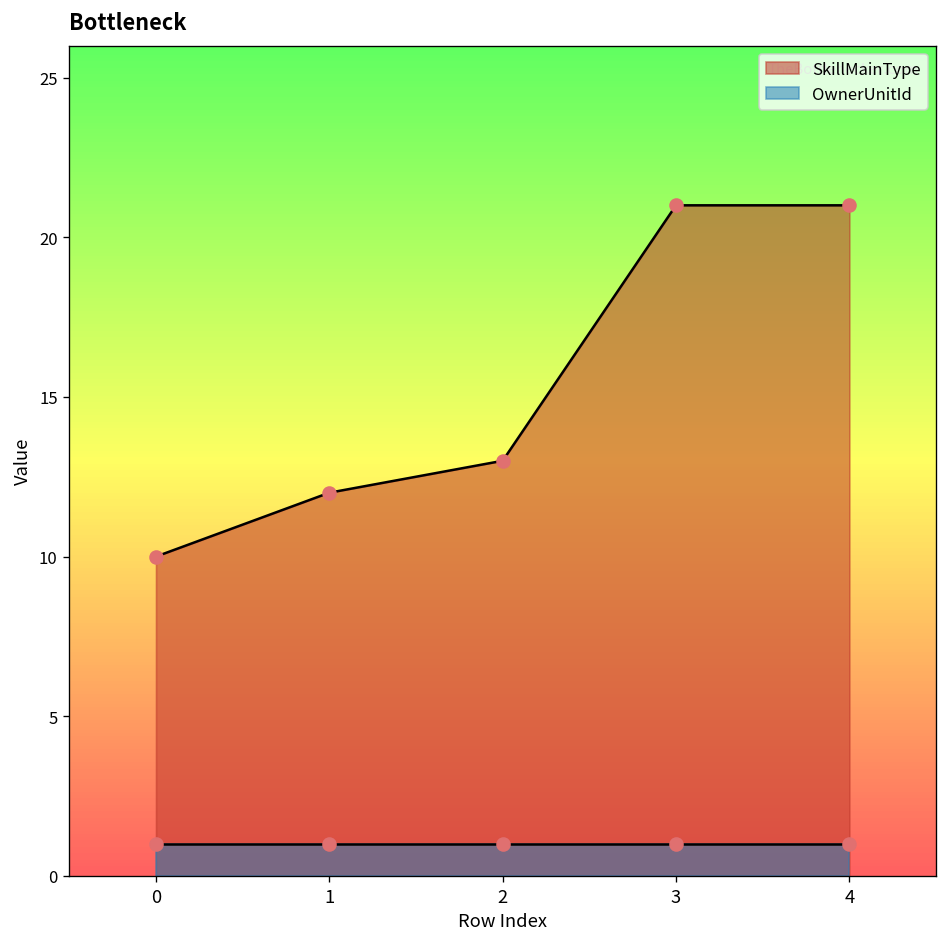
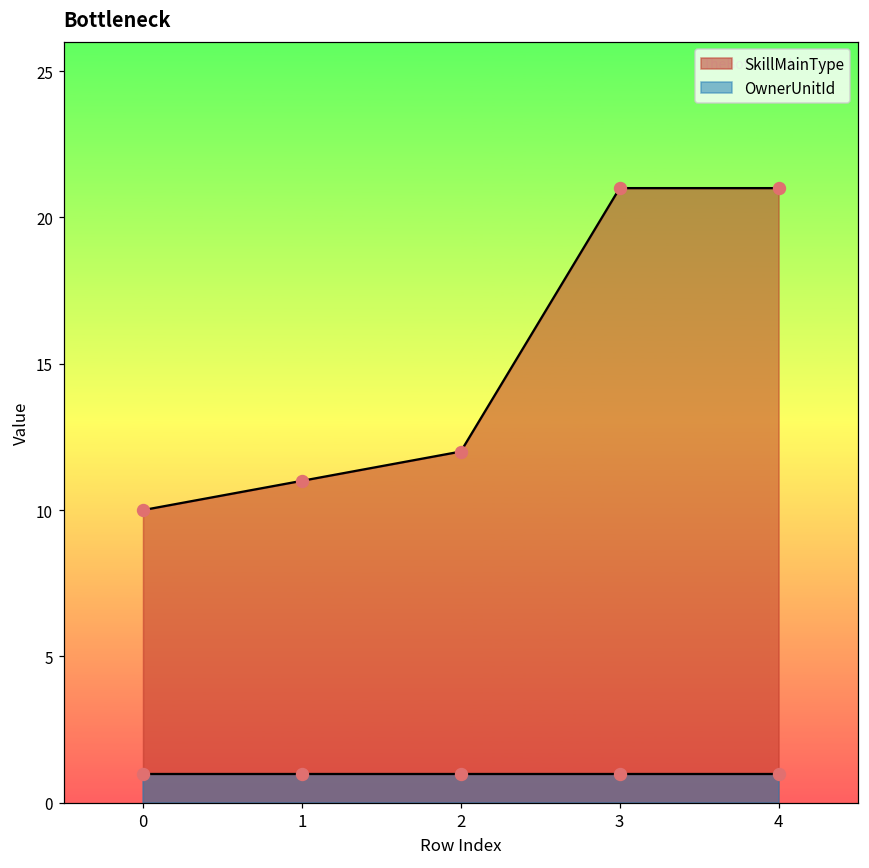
  {
    "SkillMainType": {
      "0": 10,
-     "1": 12,
-     "2": 13,
+     "1": 11,
+     "2": 12,
      "3": 21,
      "4": 21
    },
    "OwnerUnitId": {
      "0": 1,
      "1": 1,
      "2": 1,
      "3": 1,
      "4": 1
    }
  }
